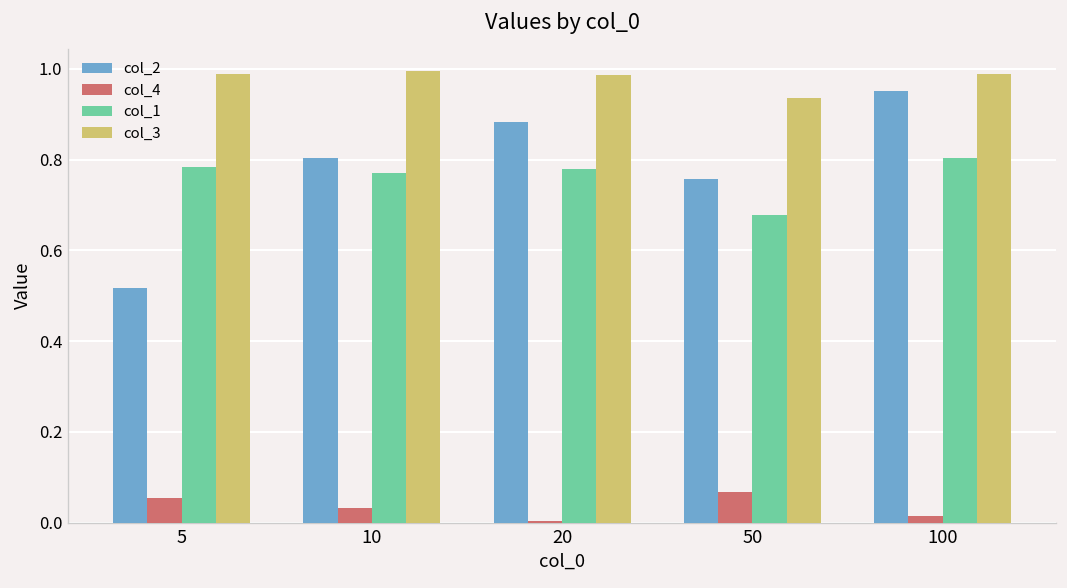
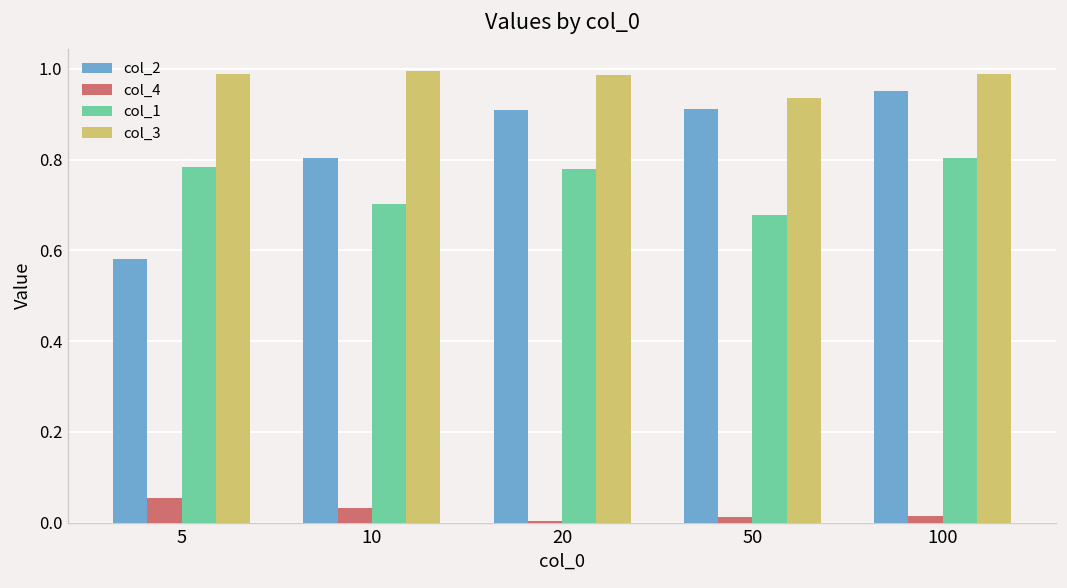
  {
    "col_2": {
-     "5": 0.52,
+     "5": 0.58,
      "10": 0.80,
-     "20": 0.88,
-     "50": 0.76,
+     "20": 0.91,
+     "50": 0.91,
      "100": 0.95
    },
    "col_4": {
      "5": 0.05,
      "10": 0.03,
-     "50": 0.07,
+     "50": 0.01,
      "100": 0.01
    },
    "col_1": {
      "5": 0.78,
-     "10": 0.77,
+     "10": 0.70,
      "20": 0.78,
      "50": 0.68,
      "100": 0.80
    },
    "col_3": {
      "5": 0.99,
      "10": 0.99,
      "20": 0.99,
      "50": 0.94,
      "100": 0.99
    }
  }
